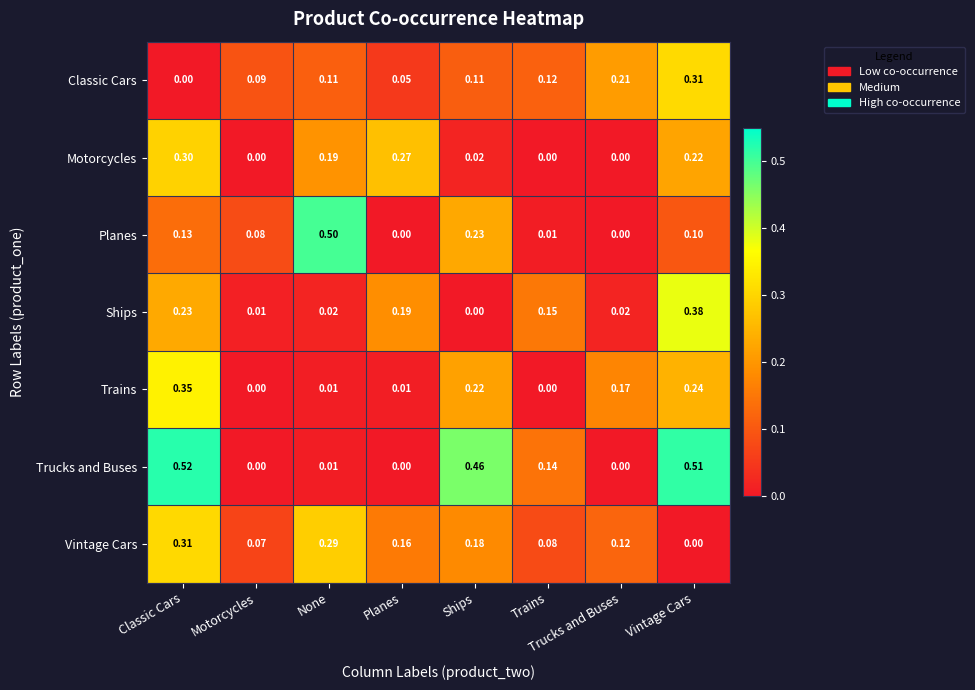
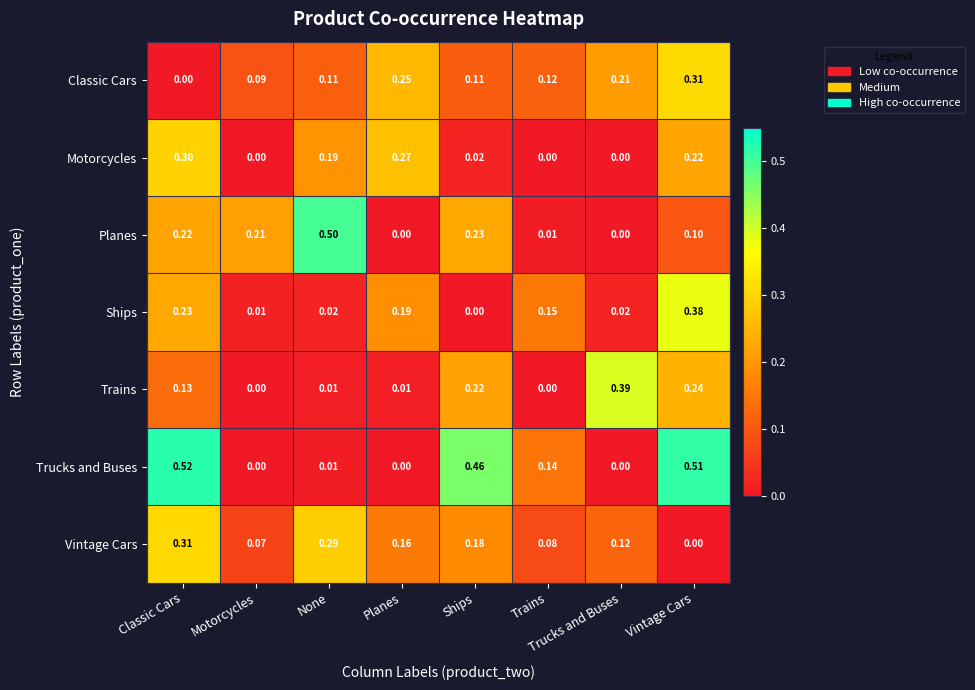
  {
    "Classic Cars": {
      "Classic Cars": 0.00,
      "Motorcycles": 0.09,
      "None": 0.11,
-     "Planes": 0.05,
+     "Planes": 0.25,
      "Ships": 0.11,
      "Trains": 0.12,
      "Trucks and Buses": 0.21,
      "Vintage Cars": 0.31
    },
    "Motorcycles": {
      "Classic Cars": 0.30,
      "Motorcycles": 0.00,
      "None": 0.19,
      "Planes": 0.27,
      "Ships": 0.02,
      "Trains": 0.00,
      "Trucks and Buses": 0.00,
      "Vintage Cars": 0.22
    },
    "Planes": {
-     "Classic Cars": 0.13,
-     "Motorcycles": 0.08,
+     "Classic Cars": 0.22,
+     "Motorcycles": 0.21,
      "None": 0.50,
      "Planes": 0.00,
      "Ships": 0.23,
      "Trains": 0.01,
      "Trucks and Buses": 0.00,
      "Vintage Cars": 0.10
    },
    "Ships": {
      "Classic Cars": 0.23,
      "Motorcycles": 0.01,
      "None": 0.02,
      "Planes": 0.19,
      "Ships": 0.00,
      "Trains": 0.15,
      "Trucks and Buses": 0.02,
      "Vintage Cars": 0.38
    },
    "Trains": {
-     "Classic Cars": 0.35,
+     "Classic Cars": 0.13,
      "Motorcycles": 0.00,
      "None": 0.01,
      "Planes": 0.01,
      "Ships": 0.22,
      "Trains": 0.00,
-     "Trucks and Buses": 0.17,
+     "Trucks and Buses": 0.39,
      "Vintage Cars": 0.24
    },
    "Trucks and Buses": {
      "Classic Cars": 0.52,
      "Motorcycles": 0.00,
      "None": 0.01,
      "Planes": 0.00,
      "Ships": 0.46,
      "Trains": 0.14,
      "Trucks and Buses": 0.00,
      "Vintage Cars": 0.51
    },
    "Vintage Cars": {
      "Classic Cars": 0.31,
      "Motorcycles": 0.07,
      "None": 0.29,
      "Planes": 0.16,
      "Ships": 0.18,
      "Trains": 0.08,
      "Trucks and Buses": 0.12,
      "Vintage Cars": 0.00
    }
  }
